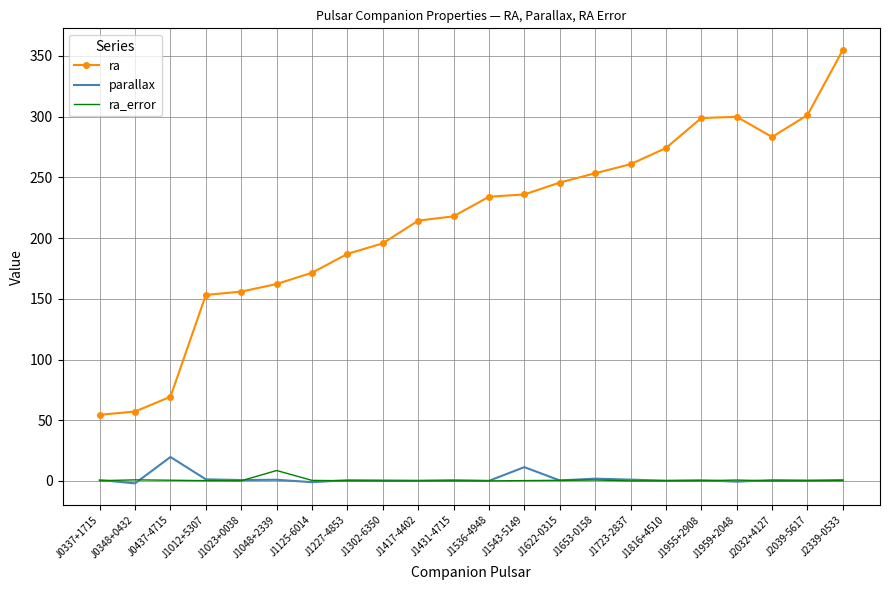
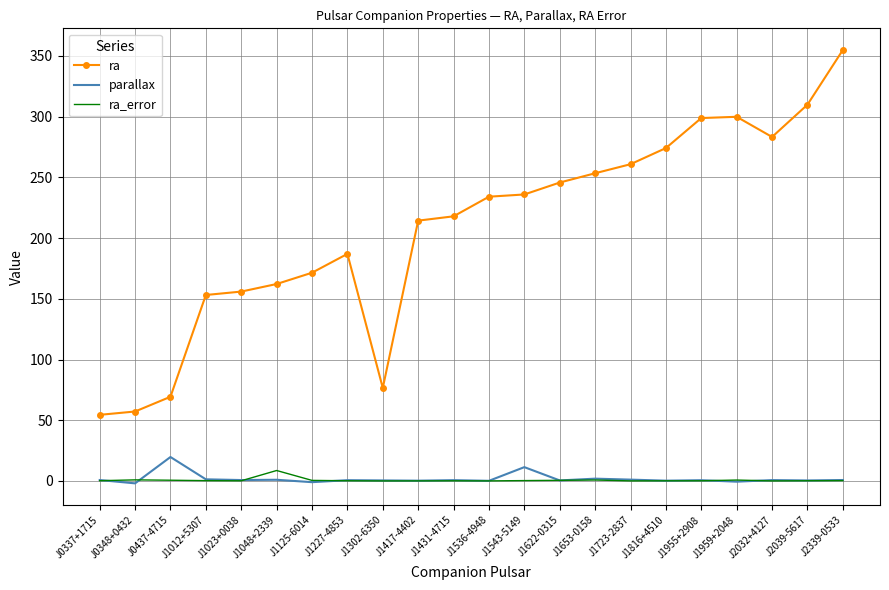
  {
    "ra": {
      "J0337+1715": 54,
      "J0348+0432": 57,
      "J0437-4715": 69,
      "J1012+5307": 153,
      "J1023+0038": 156,
      "J1048+2339": 162,
      "J1125-6014": 171,
      "J1227-4853": 187,
-     "J1302-6350": 196,
+     "J1302-6350": 77,
      "J1417-4402": 214,
      "J1431-4715": 218,
      "J1536-4948": 234,
      "J1543-5149": 236,
      "J1622-0315": 246,
      "J1653-0158": 253,
      "J1723-2837": 261,
      "J1816+4510": 274,
      "J1955+2908": 299,
      "J1959+2048": 300,
      "J2032+4127": 283,
-     "J2039-5617": 301,
+     "J2039-5617": 310,
      "J2339-0533": 355
    },
    "parallax": {
      "J0348+0432": -2,
      "J0437-4715": 20,
      "J1048+2339": 1,
      "J1543-5149": 11
    },
    "ra_error": {
      "J0348+0432": 1,
      "J0437-4715": 1,
      "J1048+2339": 9,
      "J1543-5149": 0
    }
  }
